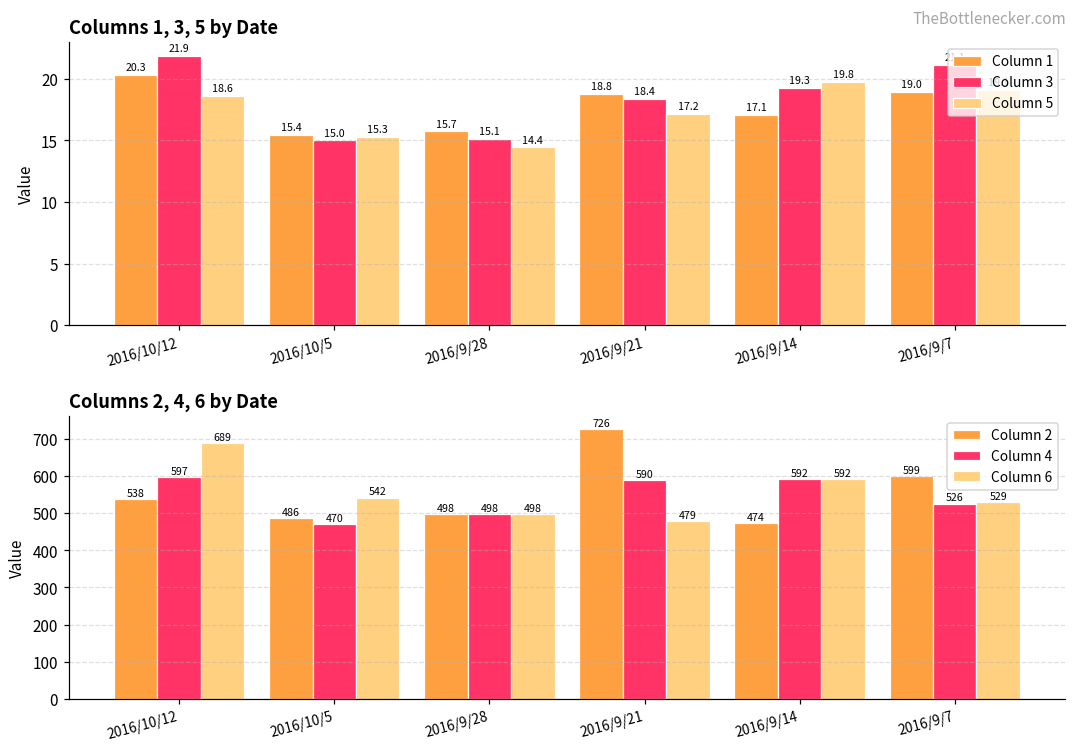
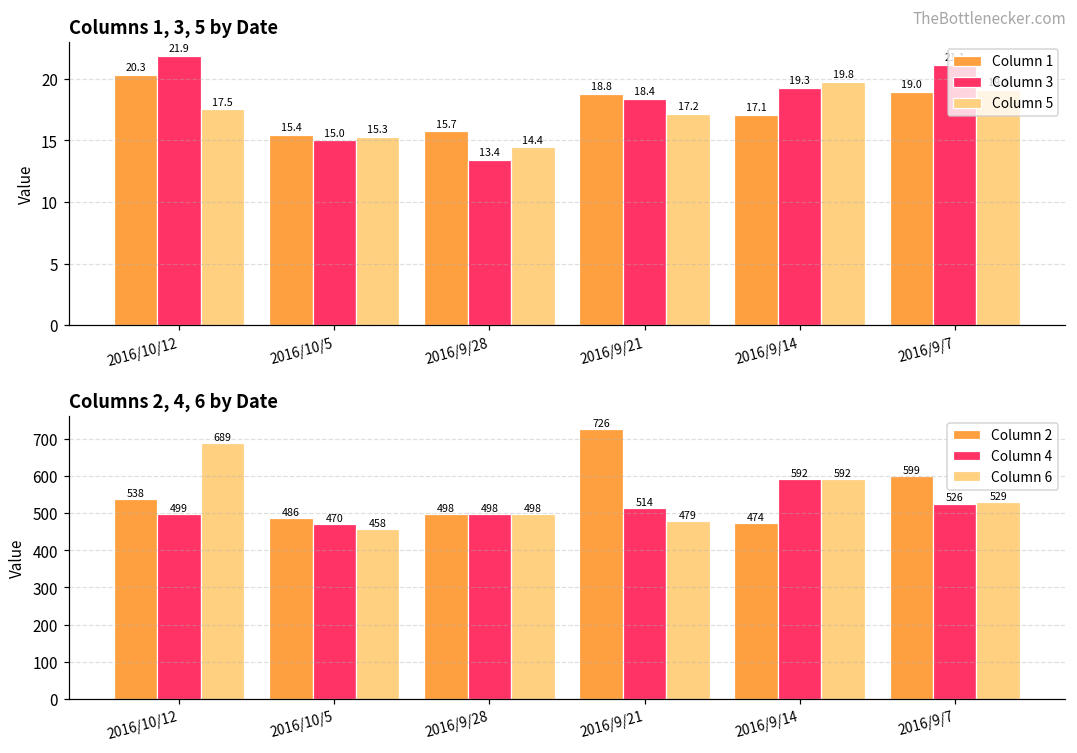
  {
    "Columns 1, 3, 5 by Date": {
      "Column 1": {
        "2016/10/12": 20.3,
        "2016/10/5": 15.4,
        "2016/9/28": 15.7,
        "2016/9/21": 18.8,
        "2016/9/14": 17.1,
        "2016/9/7": 19.0
      },
      "Column 3": {
        "2016/10/12": 21.9,
        "2016/10/5": 15.0,
-       "2016/9/28": 15.1,
+       "2016/9/28": 13.4,
        "2016/9/21": 18.4,
        "2016/9/14": 19.3
      },
      "Column 5": {
-       "2016/10/12": 18.6,
+       "2016/10/12": 17.5,
        "2016/10/5": 15.3,
        "2016/9/28": 14.4,
        "2016/9/21": 17.2,
        "2016/9/14": 19.8
      }
    },
    "Columns 2, 4, 6 by Date": {
      "Column 2": {
        "2016/10/12": 538,
        "2016/10/5": 486,
        "2016/9/28": 498,
        "2016/9/21": 726,
        "2016/9/14": 474,
        "2016/9/7": 599
      },
      "Column 4": {
-       "2016/10/12": 597,
+       "2016/10/12": 499,
        "2016/10/5": 470,
        "2016/9/28": 498,
-       "2016/9/21": 590,
+       "2016/9/21": 514,
        "2016/9/14": 592,
        "2016/9/7": 526
      },
      "Column 6": {
        "2016/10/12": 689,
-       "2016/10/5": 542,
+       "2016/10/5": 458,
        "2016/9/28": 498,
        "2016/9/21": 479,
        "2016/9/14": 592,
        "2016/9/7": 529
      }
    }
  }
